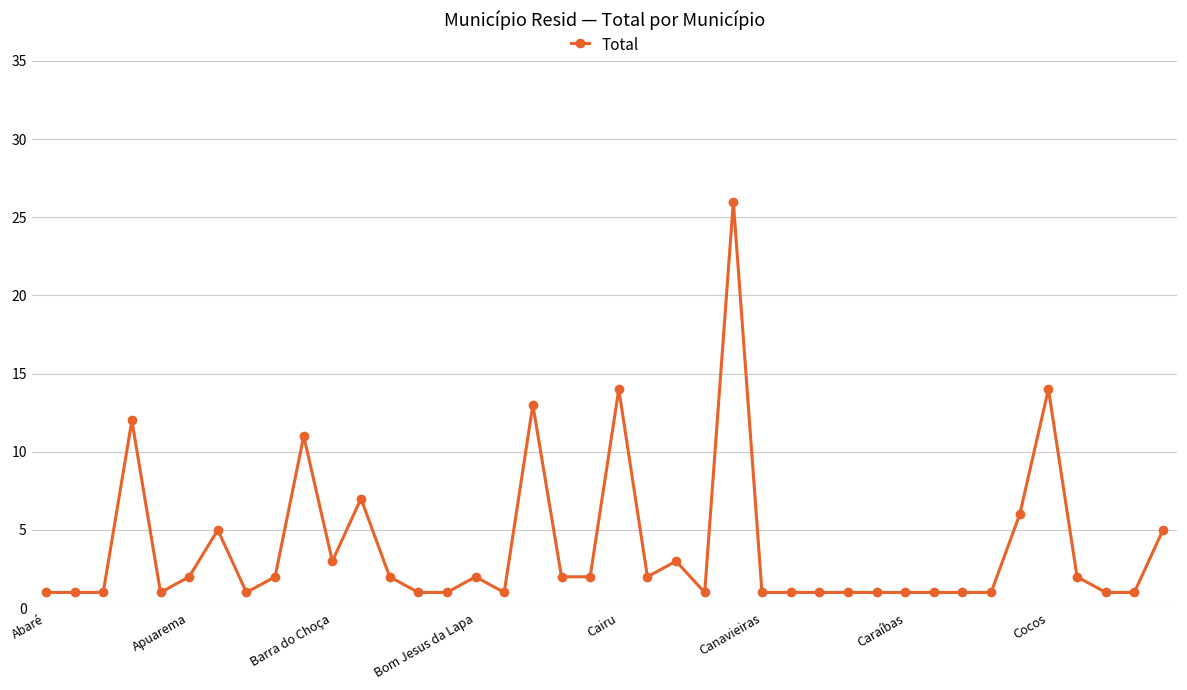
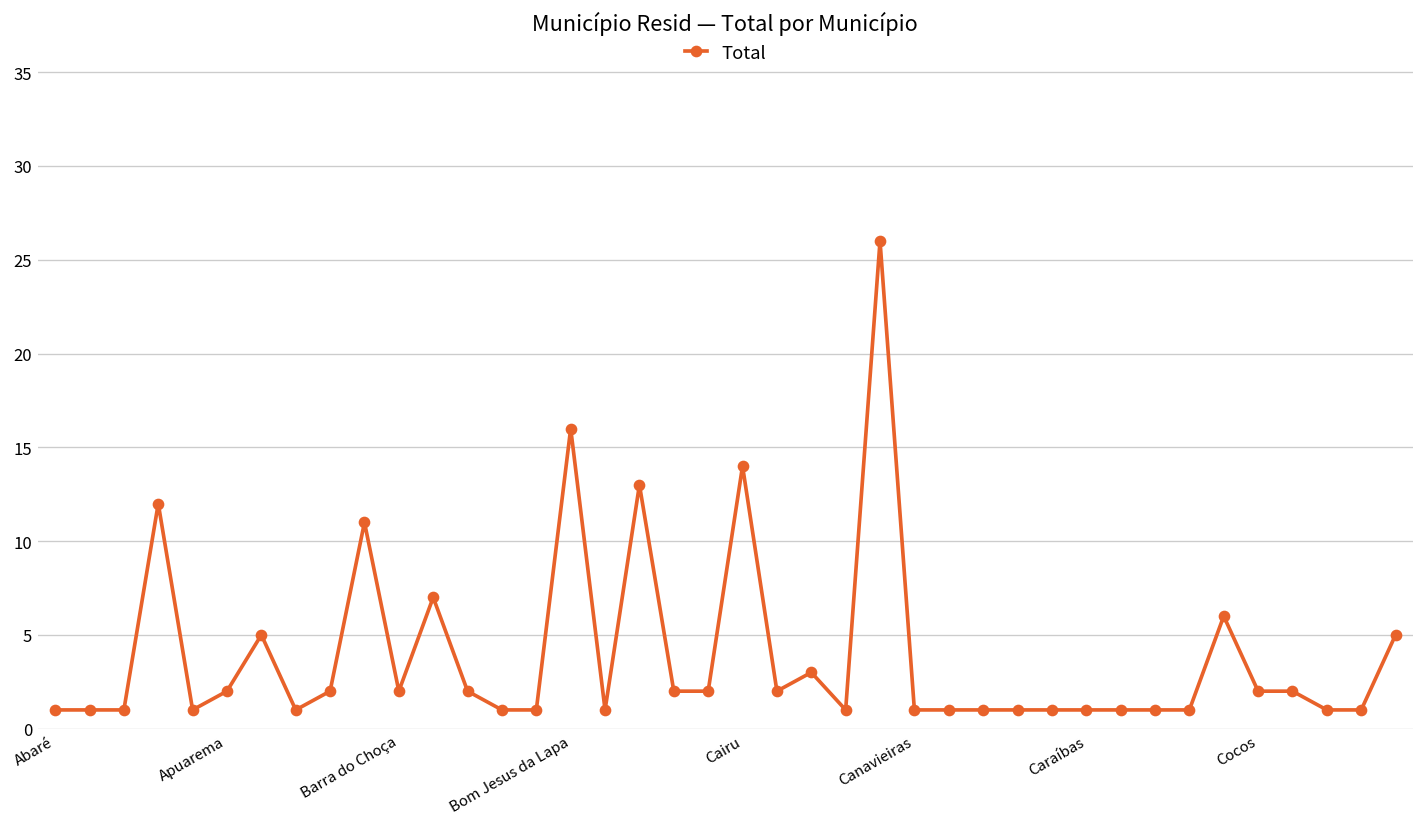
  {
    "Abaré": 1,
    "Apuarema": 2,
-   "Barra do Choça": 3,
-   "Bom Jesus da Lapa": 2,
+   "Barra do Choça": 2,
+   "Bom Jesus da Lapa": 16,
    "Cairu": 14,
    "Canavieiras": 1,
    "Caraíbas": 1,
-   "Cocos": 14
+   "Cocos": 2
  }
